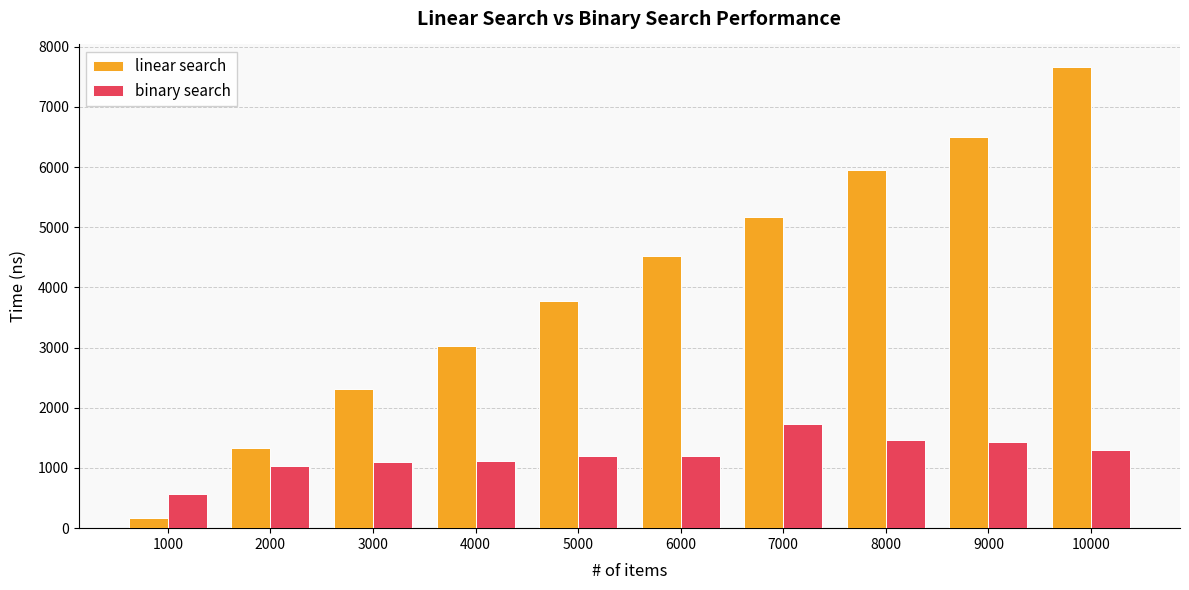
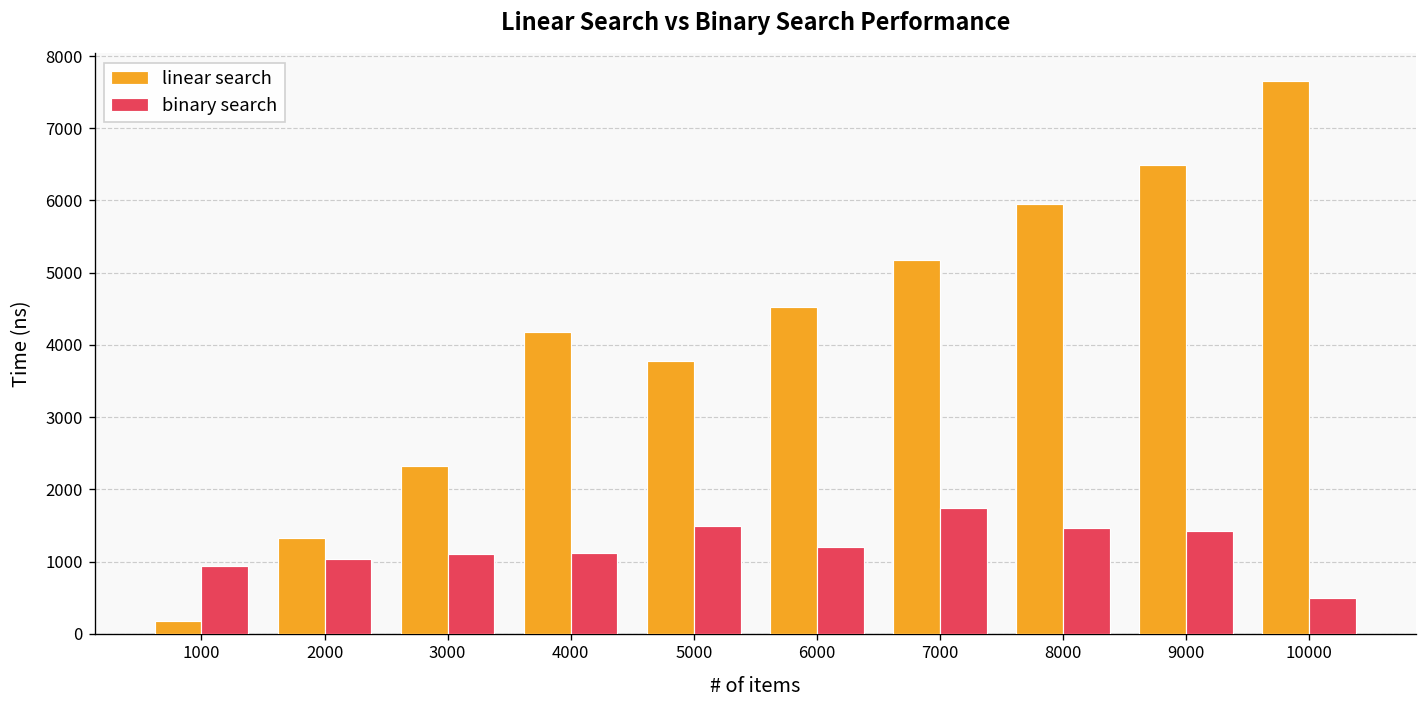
  {
    "linear search": {
      "1000": 200,
      "2000": 1300,
      "3000": 2300,
-     "4000": 3000,
+     "4000": 4200,
      "5000": 3800,
      "6000": 4500,
      "7000": 5200,
      "8000": 6000,
      "9000": 6500,
      "10000": 7700
    },
    "binary search": {
-     "1000": 600,
+     "1000": 900,
      "2000": 1000,
      "3000": 1100,
      "4000": 1100,
-     "5000": 1200,
+     "5000": 1500,
      "6000": 1200,
      "7000": 1700,
      "8000": 1500,
      "9000": 1400,
-     "10000": 1300
+     "10000": 500
    }
  }
